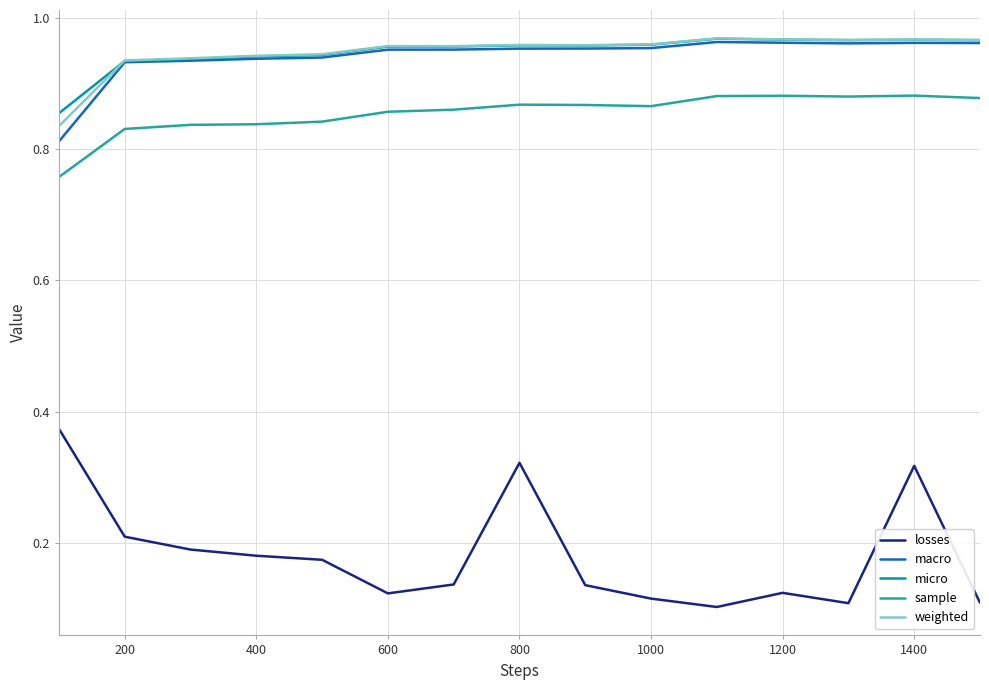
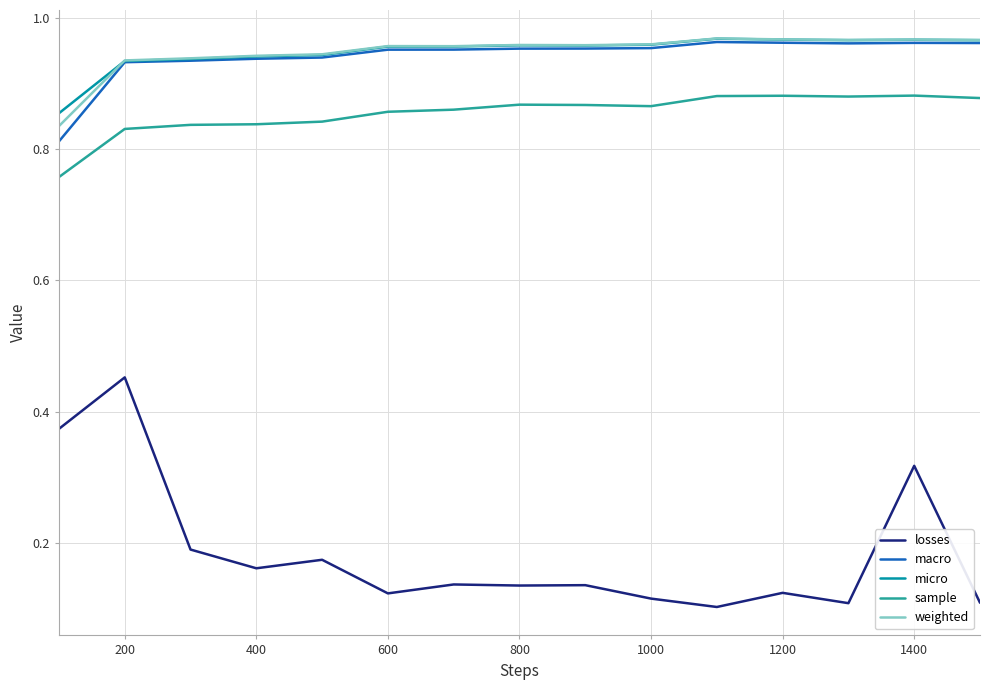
  {
    "losses": {
-     "200": 0.21,
-     "400": 0.18,
+     "200": 0.45,
+     "400": 0.16,
      "600": 0.12,
-     "800": 0.32,
+     "800": 0.14,
      "1000": 0.12,
      "1200": 0.12,
      "1400": 0.32
    }
  }
